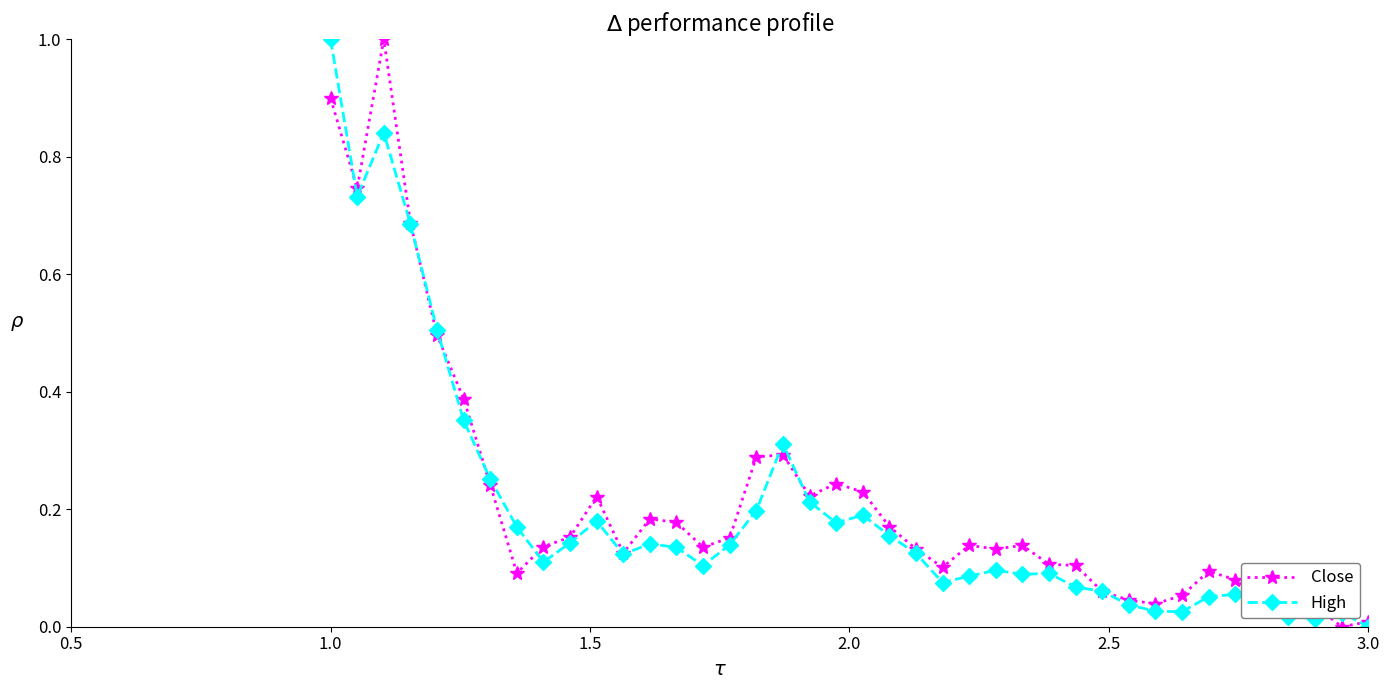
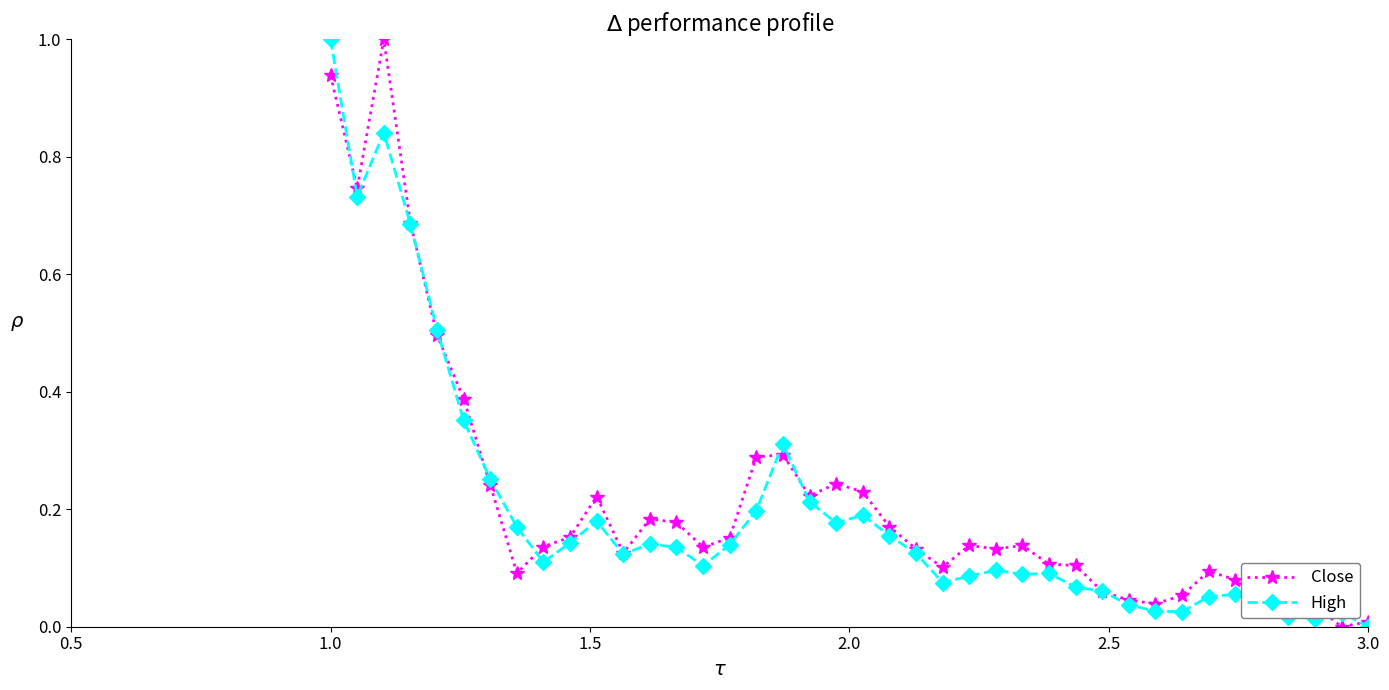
  {
    "Close": {
-     "1.0": 0.90,
+     "1.0": 0.94,
      "3.0": 0.01
    },
    "High": {
      "1.0": 1.00,
      "3.0": 0.00
    }
  }
